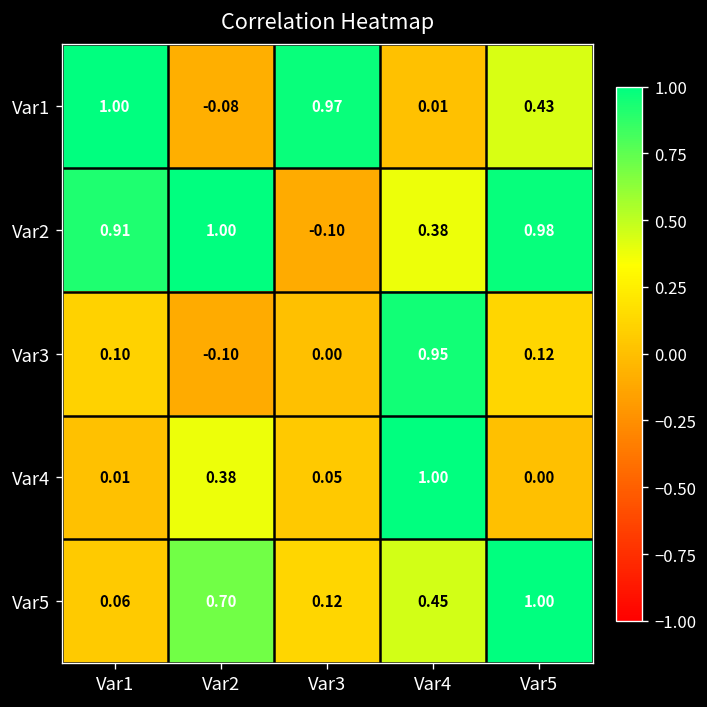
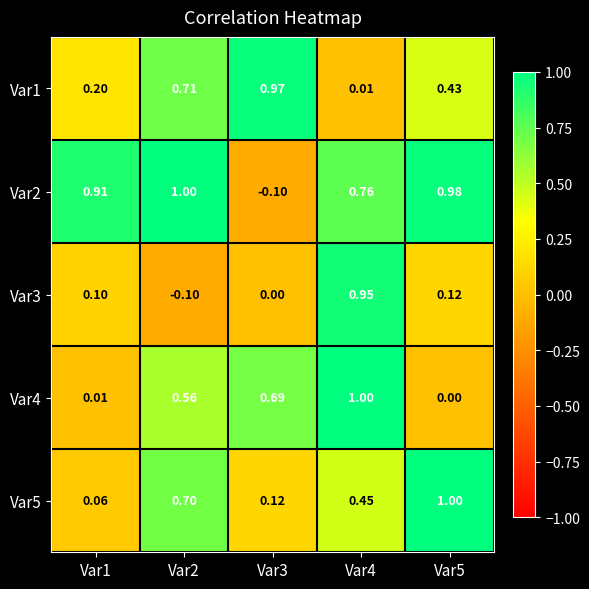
  {
    "Var1": {
-     "Var1": 1.00,
-     "Var2": -0.08,
+     "Var1": 0.20,
+     "Var2": 0.71,
      "Var3": 0.97,
      "Var4": 0.01,
      "Var5": 0.43
    },
    "Var2": {
      "Var1": 0.91,
      "Var2": 1.00,
      "Var3": -0.10,
-     "Var4": 0.38,
+     "Var4": 0.76,
      "Var5": 0.98
    },
    "Var3": {
      "Var1": 0.10,
      "Var2": -0.10,
      "Var3": 0.00,
      "Var4": 0.95,
      "Var5": 0.12
    },
    "Var4": {
      "Var1": 0.01,
-     "Var2": 0.38,
-     "Var3": 0.05,
+     "Var2": 0.56,
+     "Var3": 0.69,
      "Var4": 1.00,
      "Var5": 0.00
    },
    "Var5": {
      "Var1": 0.06,
      "Var2": 0.70,
      "Var3": 0.12,
      "Var4": 0.45,
      "Var5": 1.00
    }
  }
